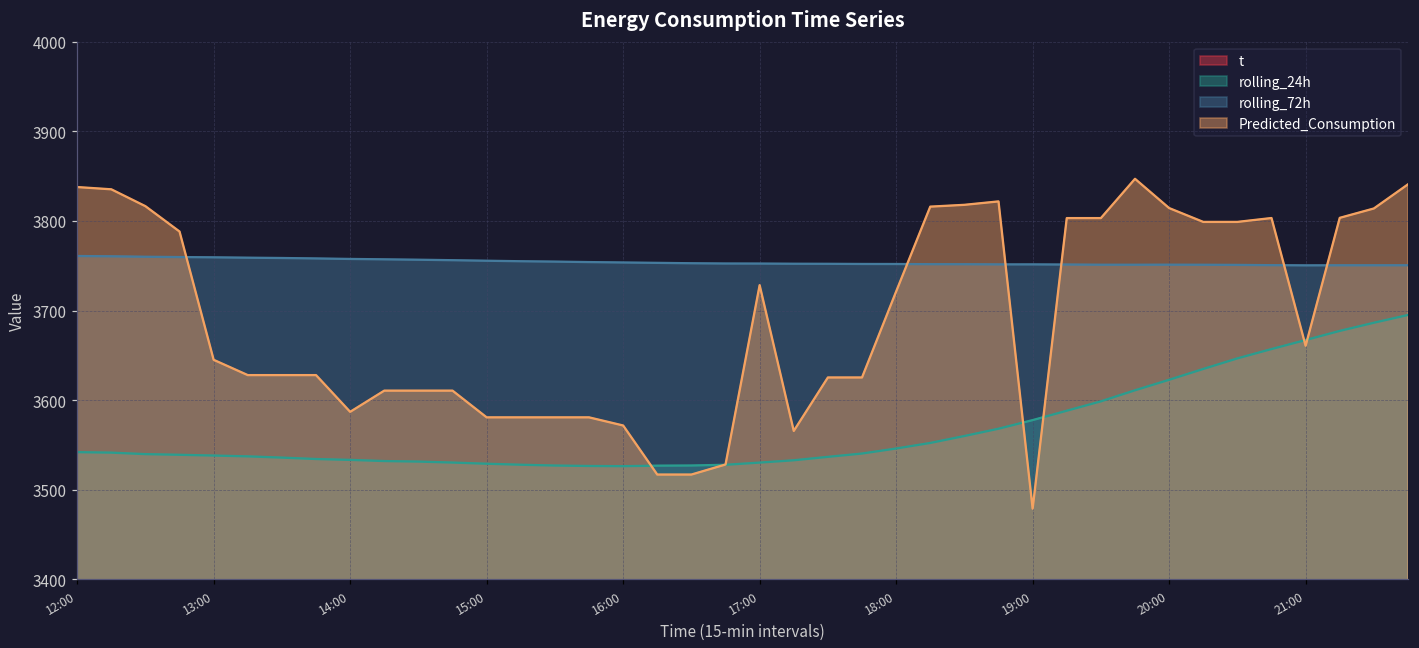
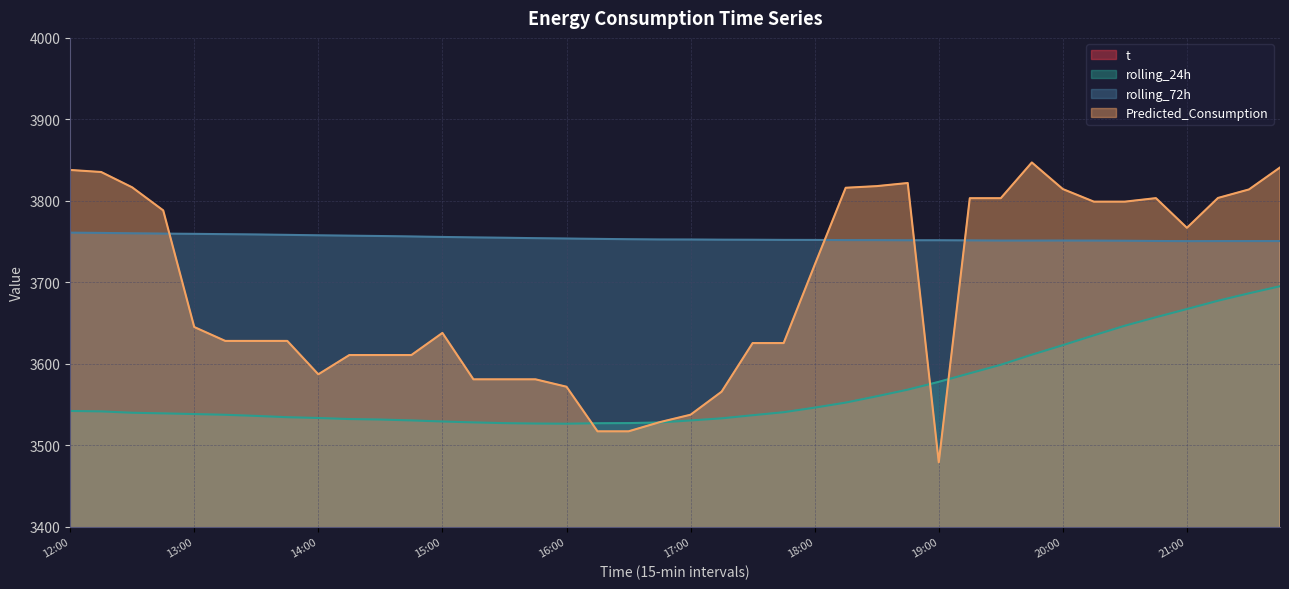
  {
    "Predicted_Consumption": {
      "12:00": 3840,
      "13:00": 3650,
      "14:00": 3590,
-     "15:00": 3580,
+     "15:00": 3640,
      "16:00": 3570,
-     "17:00": 3730,
+     "17:00": 3540,
      "18:00": 3720,
      "19:00": 3480,
      "20:00": 3810,
-     "21:00": 3660
+     "21:00": 3770
    }
  }
